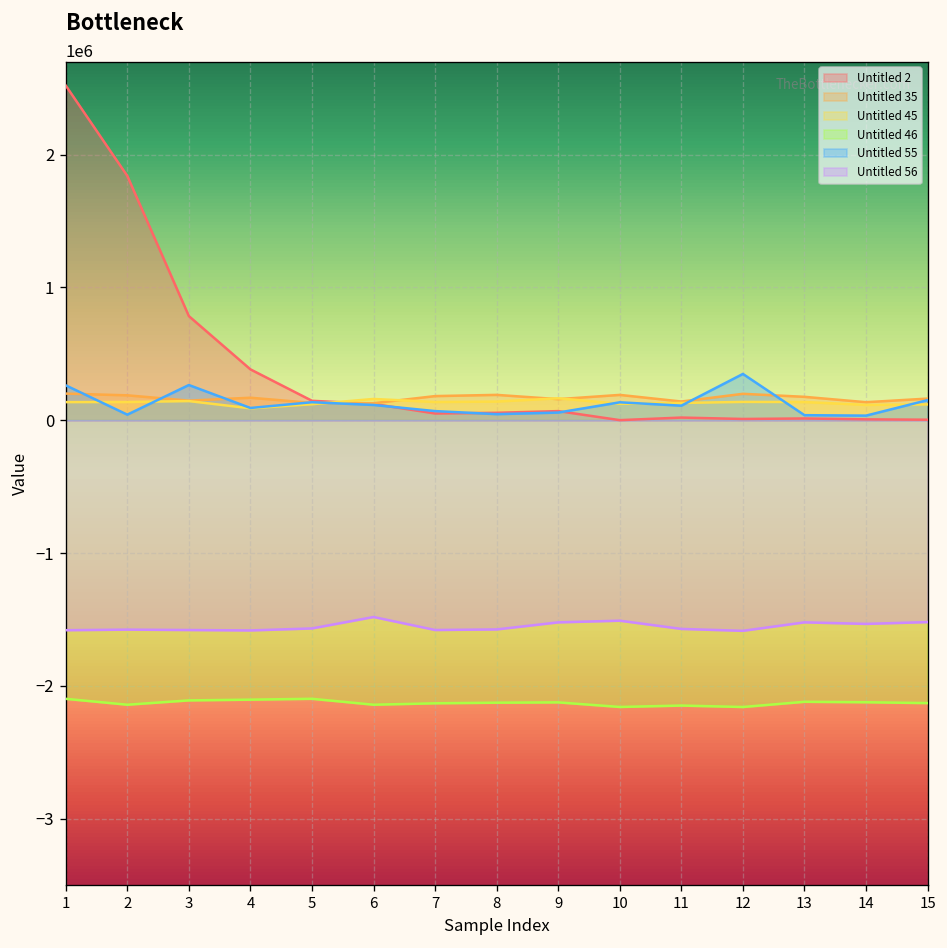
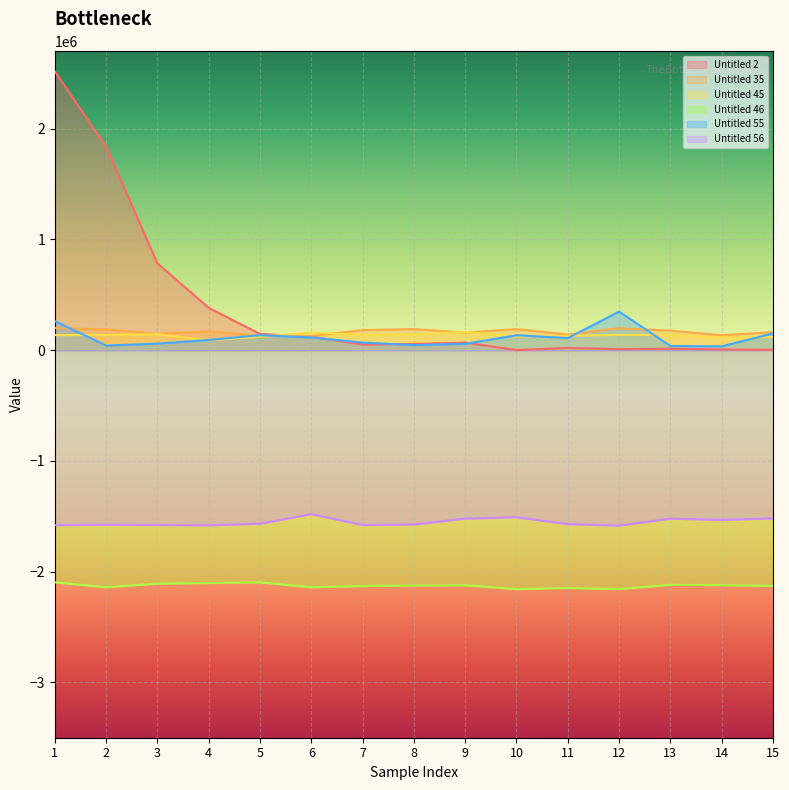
  {
    "Untitled 55": {
      "1": 260000,
      "2": 40000,
-     "3": 270000,
+     "3": 60000,
      "12": 350000,
      "13": 40000,
      "14": 30000
    }
  }
